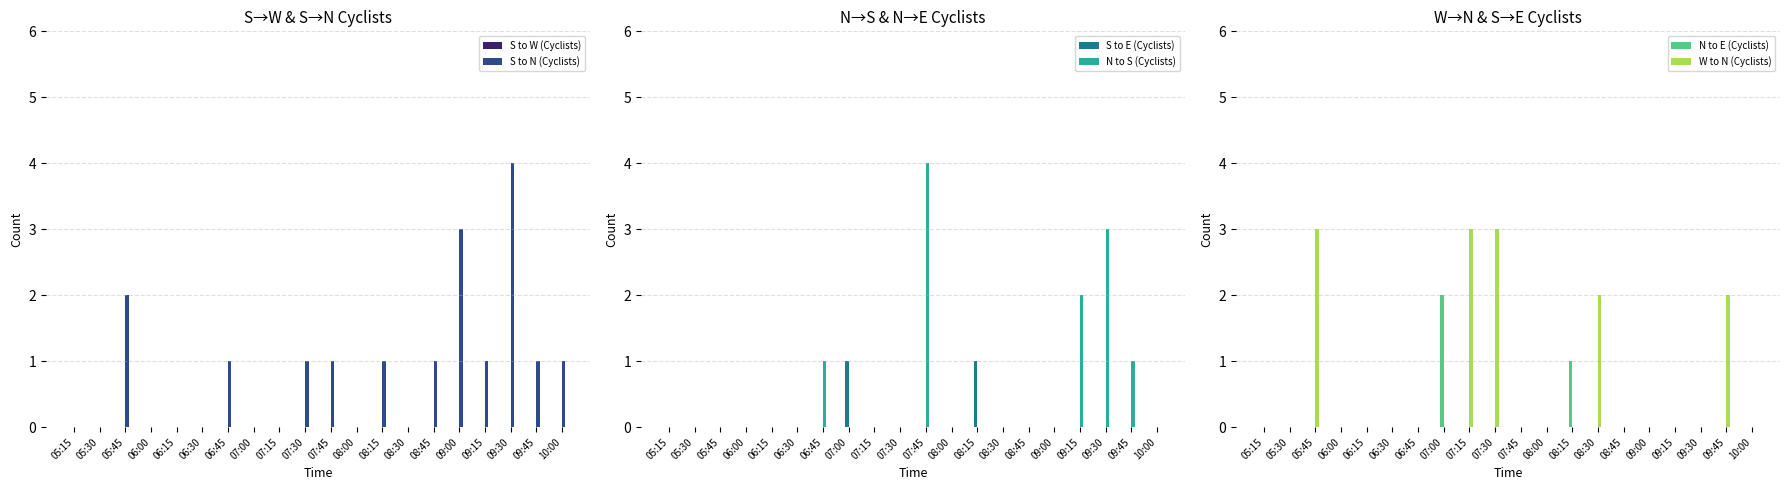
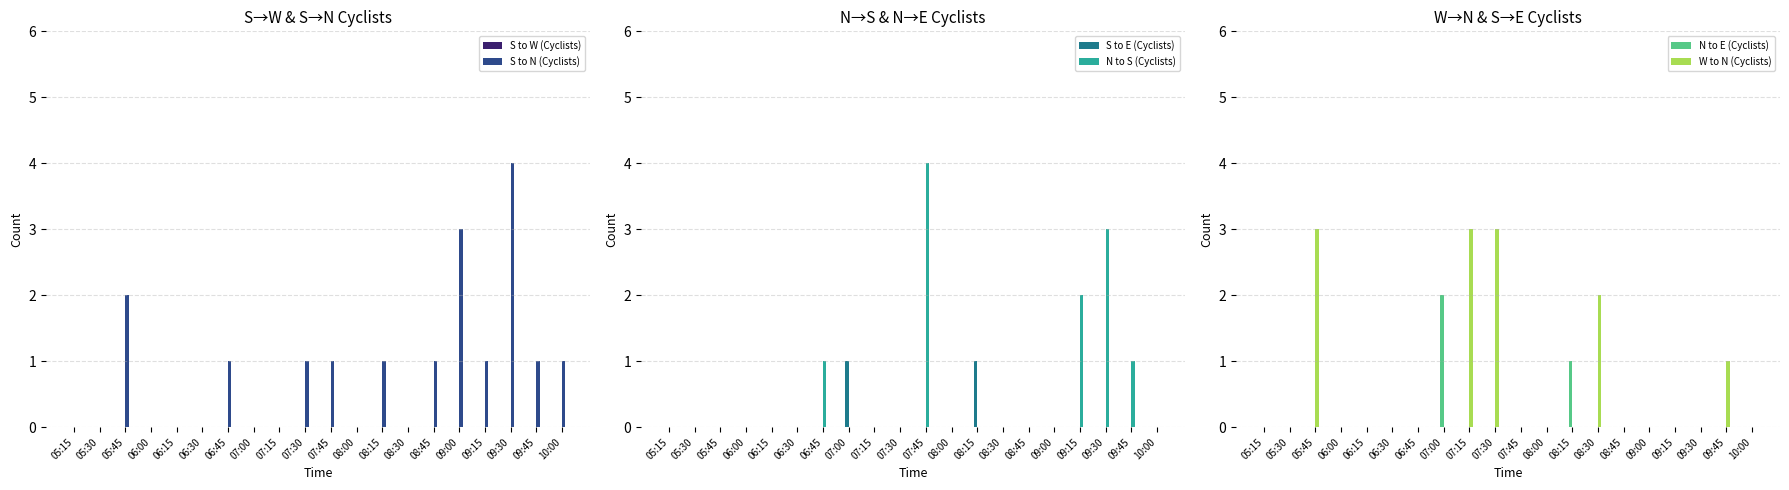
  {
    "W→N & S→E Cyclists": {
      "N to E (Cyclists)": {
        "05:15": 0,
        "05:30": 0,
        "05:45": 0,
        "06:00": 0,
        "06:15": 0,
        "06:30": 0,
        "06:45": 0,
        "07:00": 2,
        "07:15": 0,
        "07:30": 0,
        "07:45": 0,
        "08:00": 0,
        "08:15": 1,
        "08:30": 0,
        "08:45": 0,
        "09:00": 0,
        "09:15": 0,
        "09:30": 0,
        "09:45": 0,
        "10:00": 0
      },
      "W to N (Cyclists)": {
        "05:15": 0,
        "05:30": 0,
        "05:45": 3,
        "06:00": 0,
        "06:15": 0,
        "06:30": 0,
        "06:45": 0,
        "07:00": 0,
        "07:15": 3,
        "07:30": 3,
        "07:45": 0,
        "08:00": 0,
        "08:15": 0,
        "08:30": 2,
        "08:45": 0,
        "09:00": 0,
        "09:15": 0,
        "09:30": 0,
-       "09:45": 2,
+       "09:45": 1,
        "10:00": 0
      }
    }
  }
